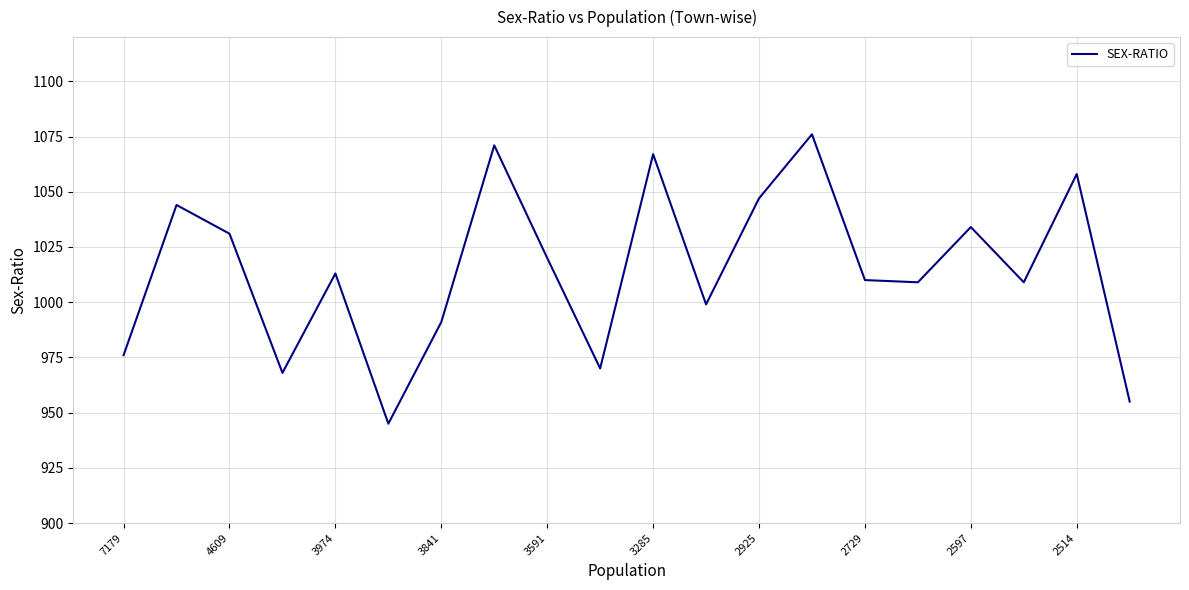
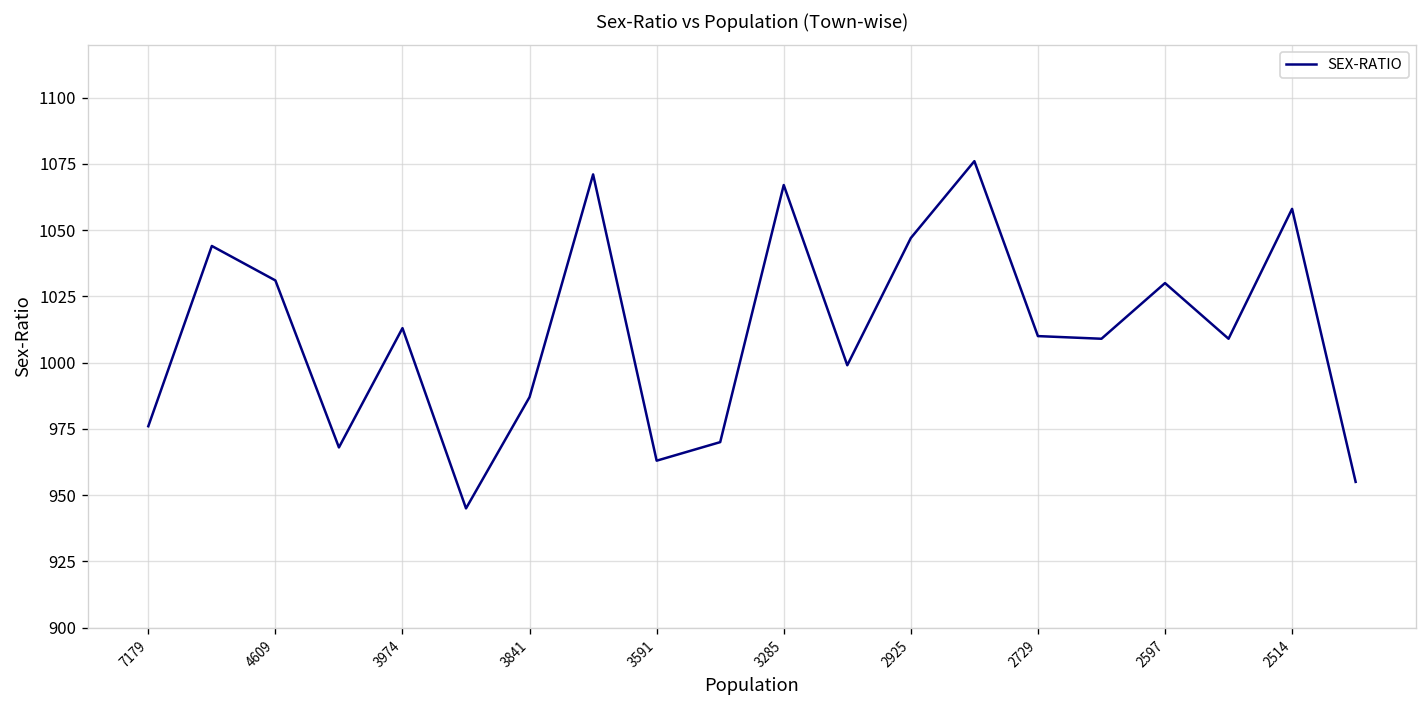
  {
    "7179": 976,
    "4609": 1031,
    "3974": 1013,
-   "3841": 991,
-   "3591": 1020,
+   "3841": 987,
+   "3591": 963,
    "3285": 1067,
    "2925": 1047,
    "2729": 1010,
-   "2597": 1034,
+   "2597": 1030,
    "2514": 1058
  }
